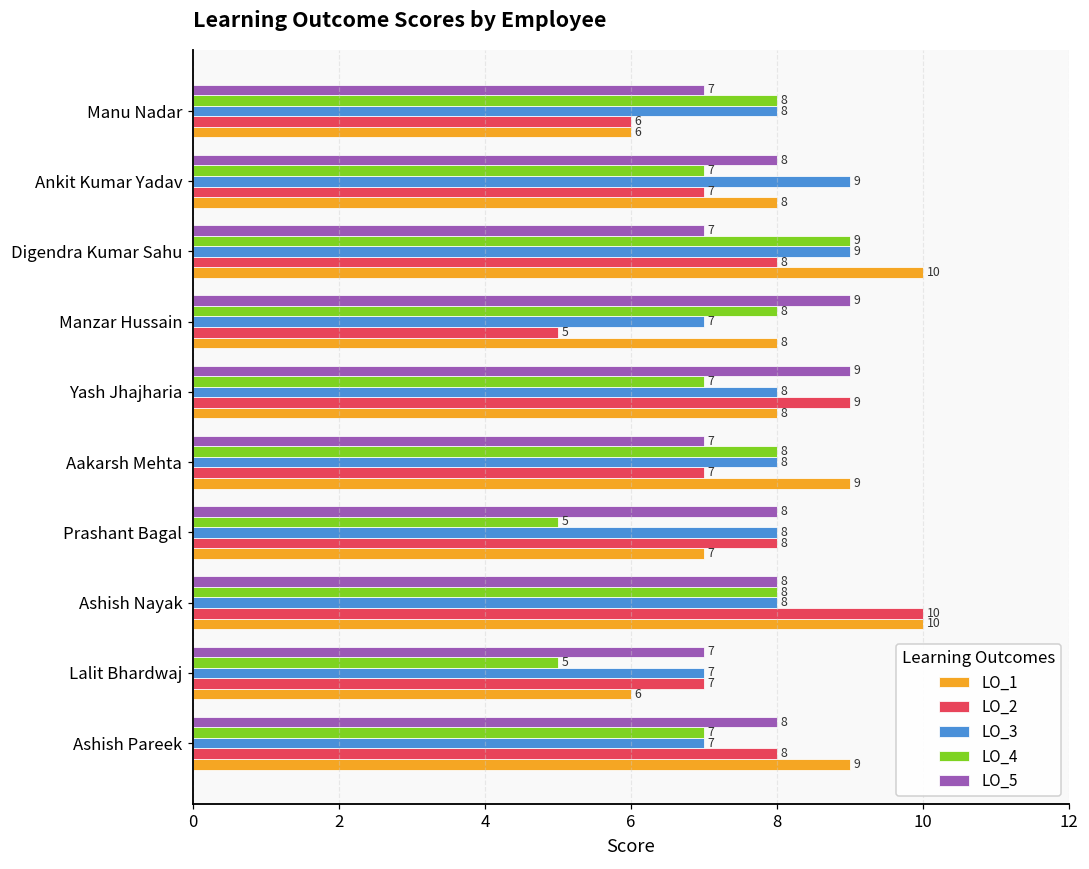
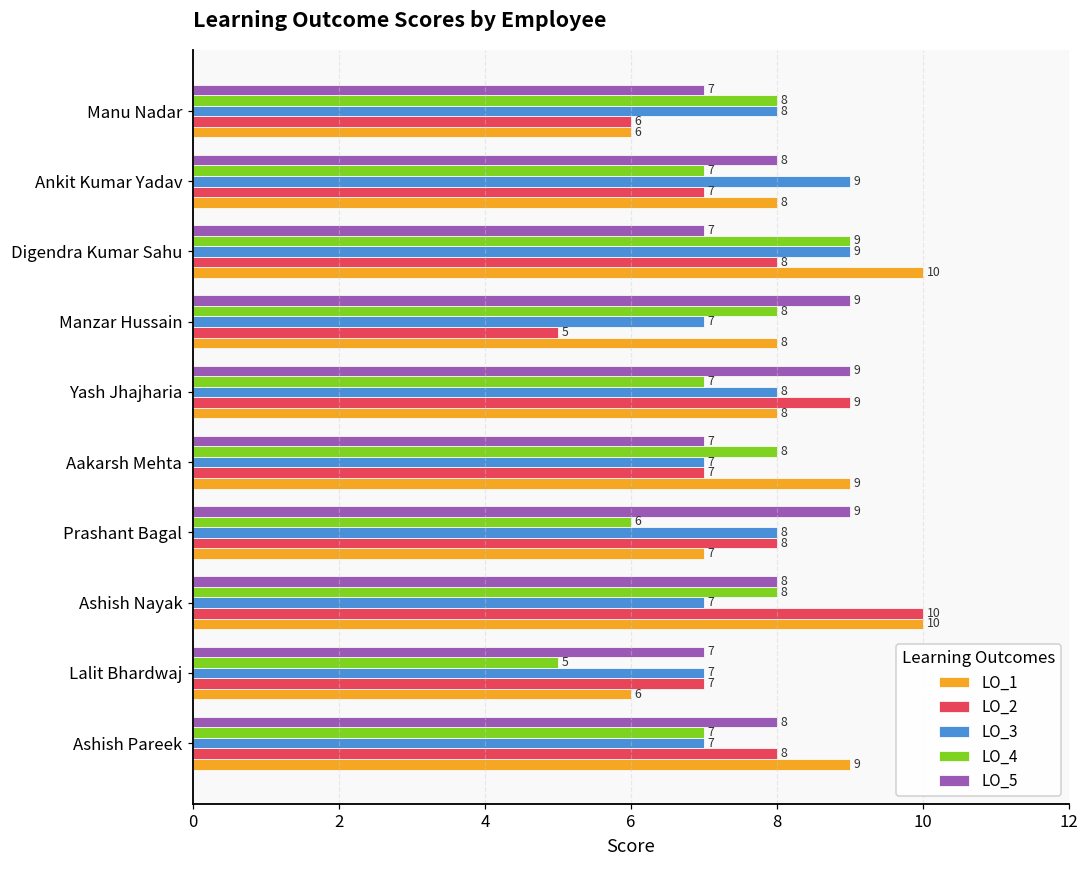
  {
    "LO_1": {
      "Manu Nadar": 6,
      "Ankit Kumar Yadav": 8,
      "Digendra Kumar Sahu": 10,
      "Manzar Hussain": 8,
      "Yash Jhajharia": 8,
      "Aakarsh Mehta": 9,
      "Prashant Bagal": 7,
      "Ashish Nayak": 10,
      "Lalit Bhardwaj": 6,
      "Ashish Pareek": 9
    },
    "LO_2": {
      "Manu Nadar": 6,
      "Ankit Kumar Yadav": 7,
      "Digendra Kumar Sahu": 8,
      "Manzar Hussain": 5,
      "Yash Jhajharia": 9,
      "Aakarsh Mehta": 7,
      "Prashant Bagal": 8,
      "Ashish Nayak": 10,
      "Lalit Bhardwaj": 7,
      "Ashish Pareek": 8
    },
    "LO_3": {
      "Manu Nadar": 8,
      "Ankit Kumar Yadav": 9,
      "Digendra Kumar Sahu": 9,
      "Manzar Hussain": 7,
      "Yash Jhajharia": 8,
-     "Aakarsh Mehta": 8,
+     "Aakarsh Mehta": 7,
      "Prashant Bagal": 8,
-     "Ashish Nayak": 8,
+     "Ashish Nayak": 7,
      "Lalit Bhardwaj": 7,
      "Ashish Pareek": 7
    },
    "LO_4": {
      "Manu Nadar": 8,
      "Ankit Kumar Yadav": 7,
      "Digendra Kumar Sahu": 9,
      "Manzar Hussain": 8,
      "Yash Jhajharia": 7,
      "Aakarsh Mehta": 8,
-     "Prashant Bagal": 5,
+     "Prashant Bagal": 6,
      "Ashish Nayak": 8,
      "Lalit Bhardwaj": 5,
      "Ashish Pareek": 7
    },
    "LO_5": {
      "Manu Nadar": 7,
      "Ankit Kumar Yadav": 8,
      "Digendra Kumar Sahu": 7,
      "Manzar Hussain": 9,
      "Yash Jhajharia": 9,
      "Aakarsh Mehta": 7,
-     "Prashant Bagal": 8,
+     "Prashant Bagal": 9,
      "Ashish Nayak": 8,
      "Lalit Bhardwaj": 7,
      "Ashish Pareek": 8
    }
  }
